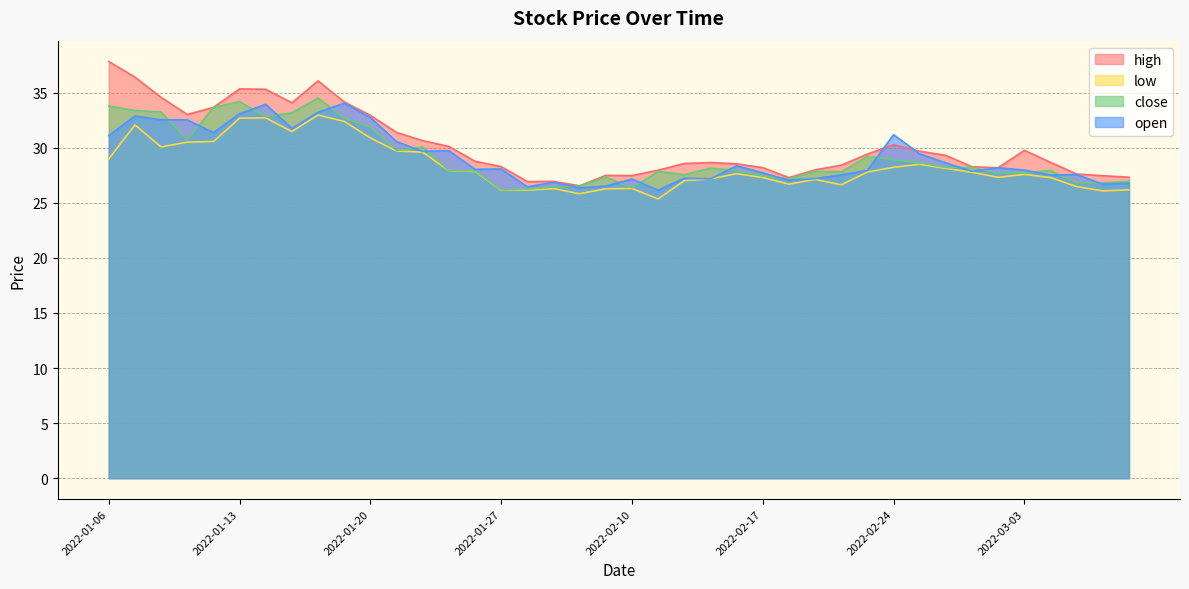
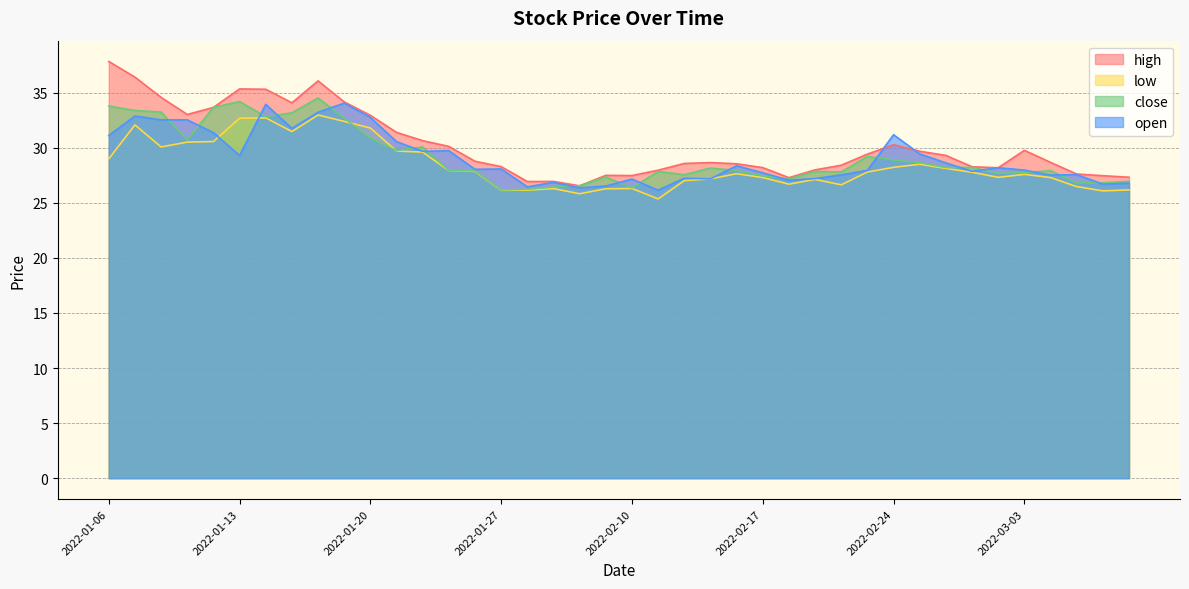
  {
    "high": {
      "2022-01-06": 37.8,
      "2022-01-13": 35.4,
      "2022-02-10": 27.5,
      "2022-02-17": 28.2,
      "2022-02-24": 30.3,
      "2022-03-03": 29.8
    },
    "low": {
      "2022-01-06": 29.0,
      "2022-01-13": 32.7,
-     "2022-01-20": 30.9,
+     "2022-01-20": 31.8,
      "2022-02-24": 28.2
    },
    "close": {
      "2022-01-06": 33.8,
      "2022-01-13": 34.2,
-     "2022-01-20": 31.9,
+     "2022-01-20": 30.9,
      "2022-02-24": 28.9
    },
    "open": {
      "2022-01-06": 31.1,
-     "2022-01-13": 33.1,
+     "2022-01-13": 29.3,
      "2022-02-10": 27.2,
      "2022-02-17": 27.7,
      "2022-02-24": 31.2,
      "2022-03-03": 28.0
    }
  }
